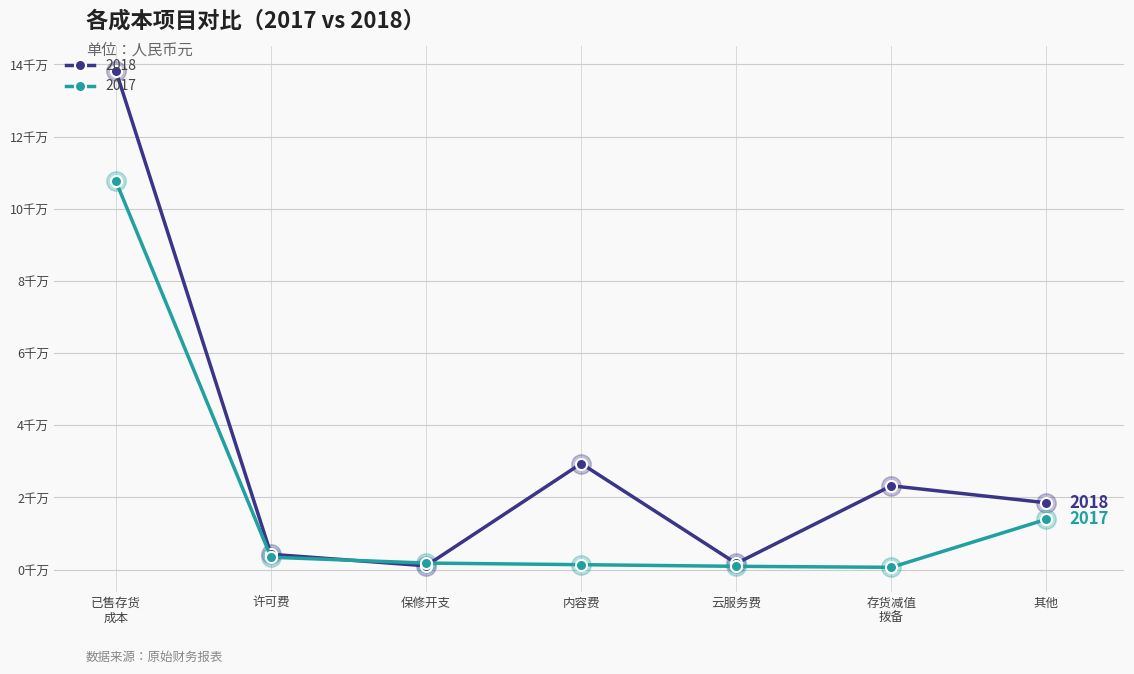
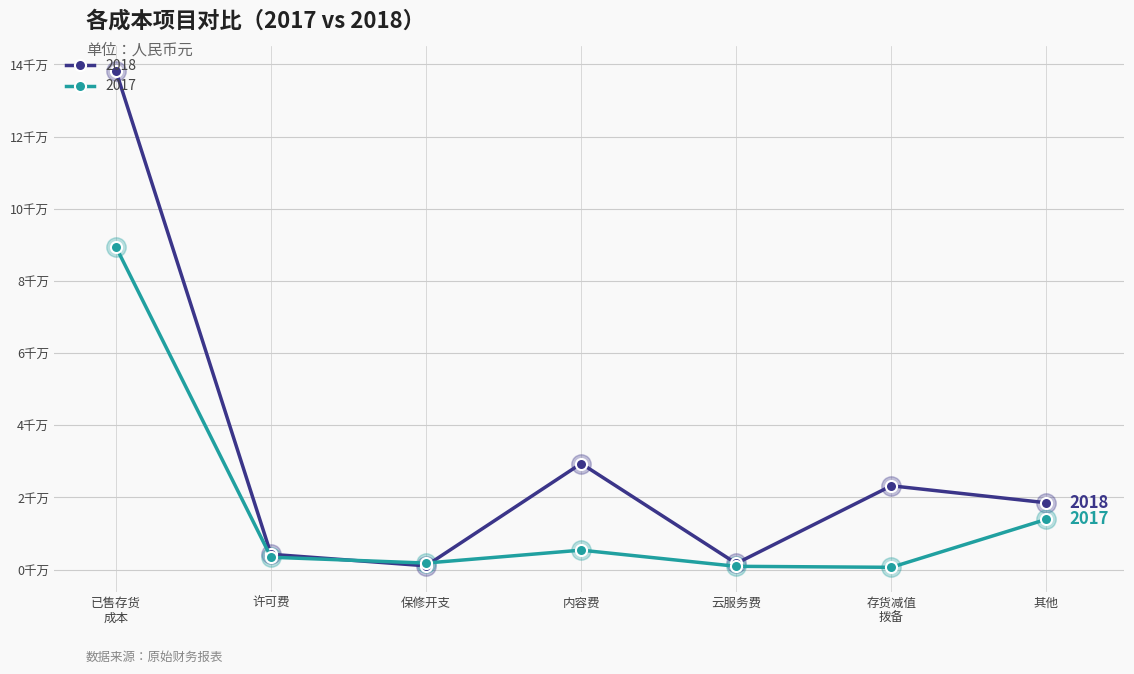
  {
    "2018": {
      "已售存货 成本": "13.8千万",
      "许可费": "0.4千万",
      "保修开支": "0.1千万",
      "内容费": "2.9千万",
      "云服务费": "0.2千万",
      "存货减值 拨备": "2.3千万"
    },
    "2017": {
-     "已售存货 成本": "10.8千万",
+     "已售存货 成本": "8.9千万",
      "许可费": "0.3千万",
      "保修开支": "0.2千万",
-     "内容费": "0.1千万",
+     "内容费": "0.5千万",
      "云服务费": "0.1千万",
      "存货减值 拨备": "0.1千万"
    }
  }
